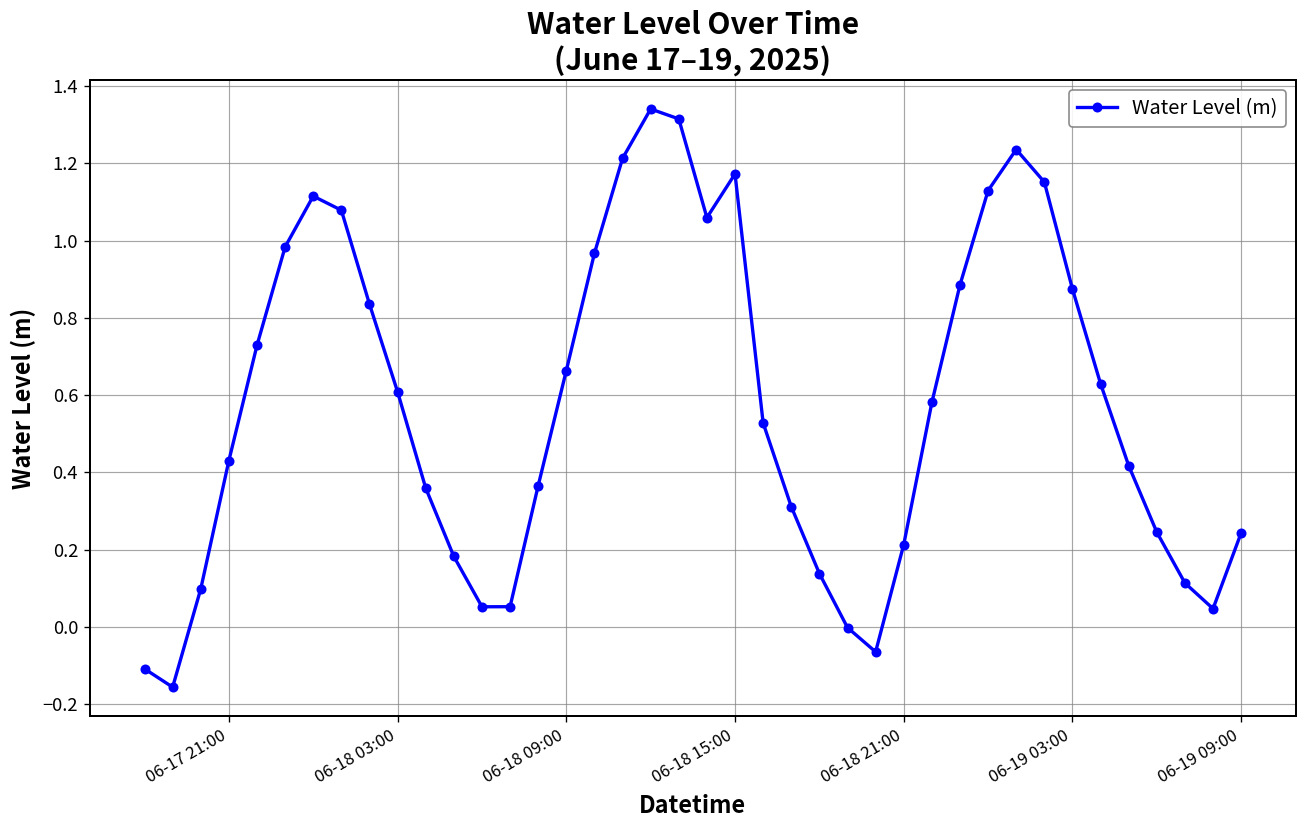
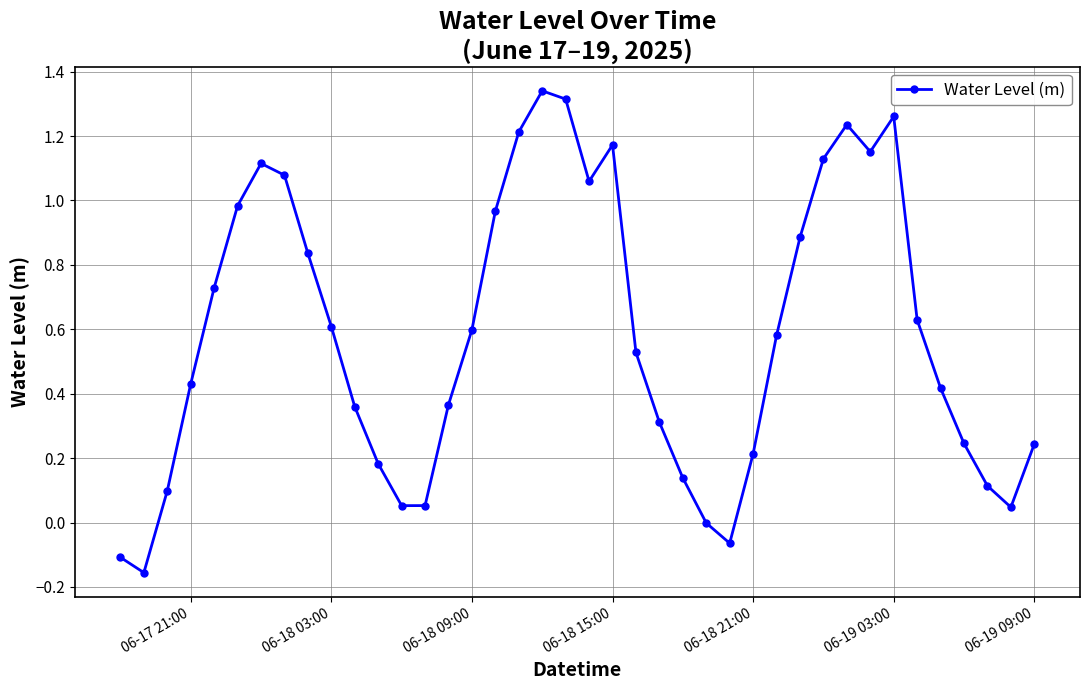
  {
    "06-17 21:00": 0.43,
    "06-18 03:00": 0.61,
-   "06-18 09:00": 0.66,
+   "06-18 09:00": 0.60,
    "06-18 15:00": 1.17,
    "06-18 21:00": 0.21,
-   "06-19 03:00": 0.87,
+   "06-19 03:00": 1.26,
    "06-19 09:00": 0.24
  }
